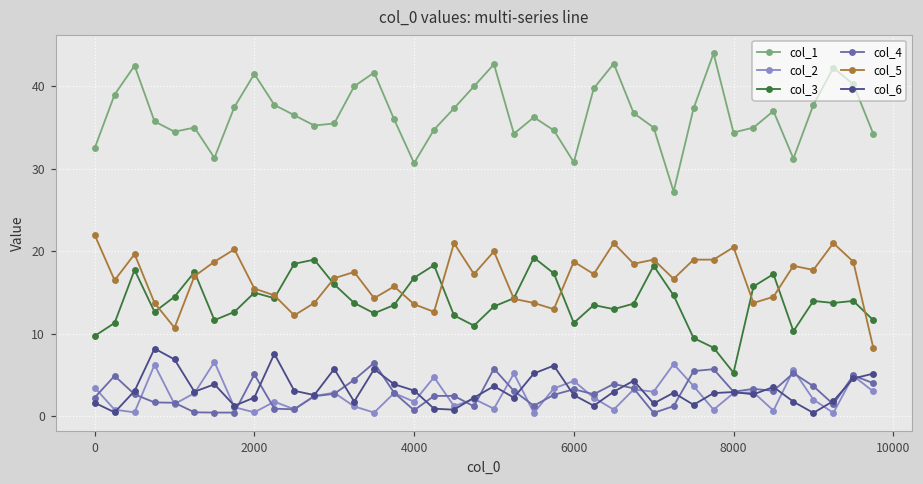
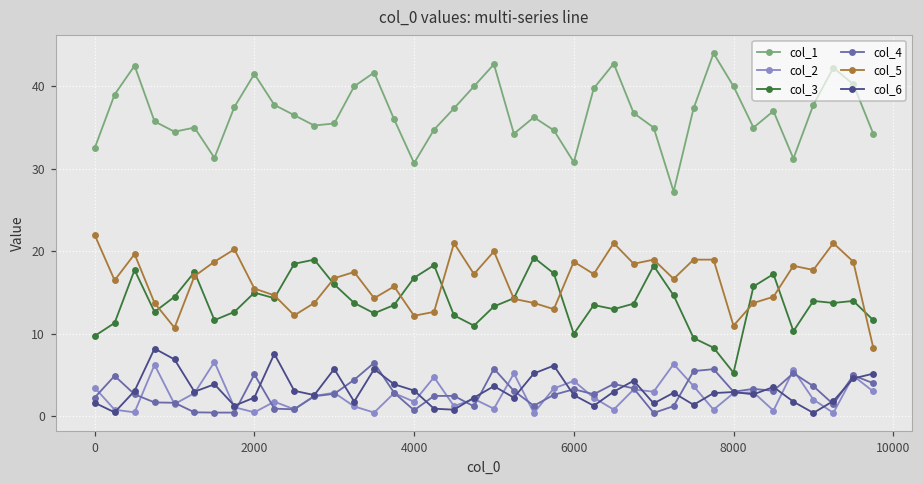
  {
    "col_1": {
      "0": 33,
      "2000": 42,
      "4000": 31,
      "6000": 31,
-     "8000": 34
+     "8000": 40
    },
    "col_3": {
      "0": 10,
      "2000": 15,
      "4000": 17,
-     "6000": 11,
+     "6000": 10,
      "8000": 5
    },
    "col_5": {
      "0": 22,
      "2000": 16,
-     "4000": 14,
+     "4000": 12,
      "6000": 19,
-     "8000": 21
+     "8000": 11
    }
  }
